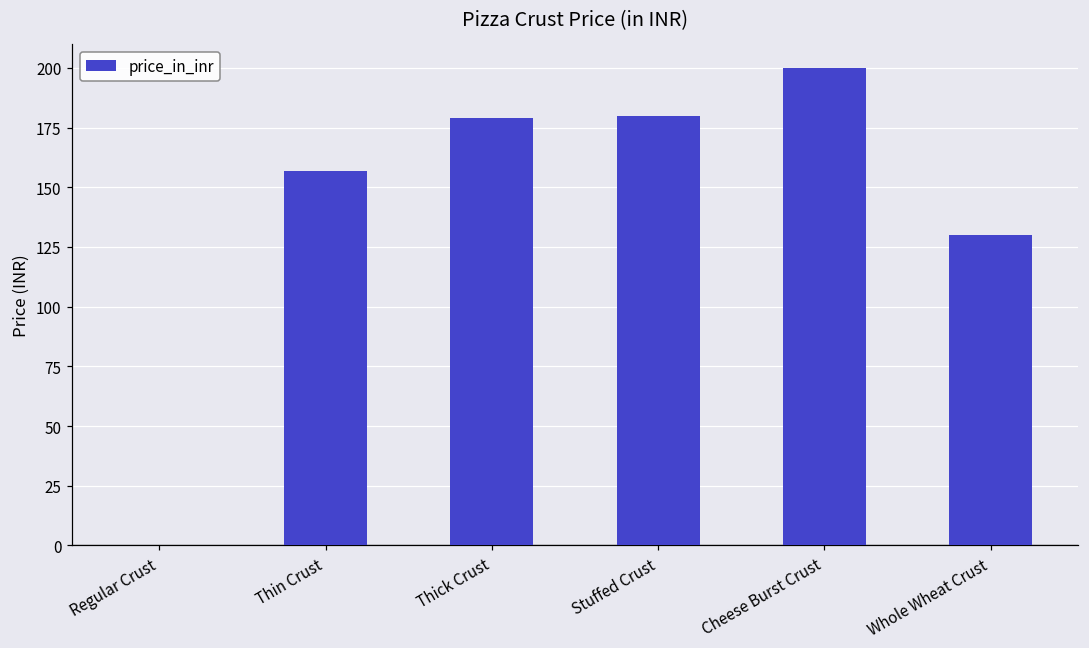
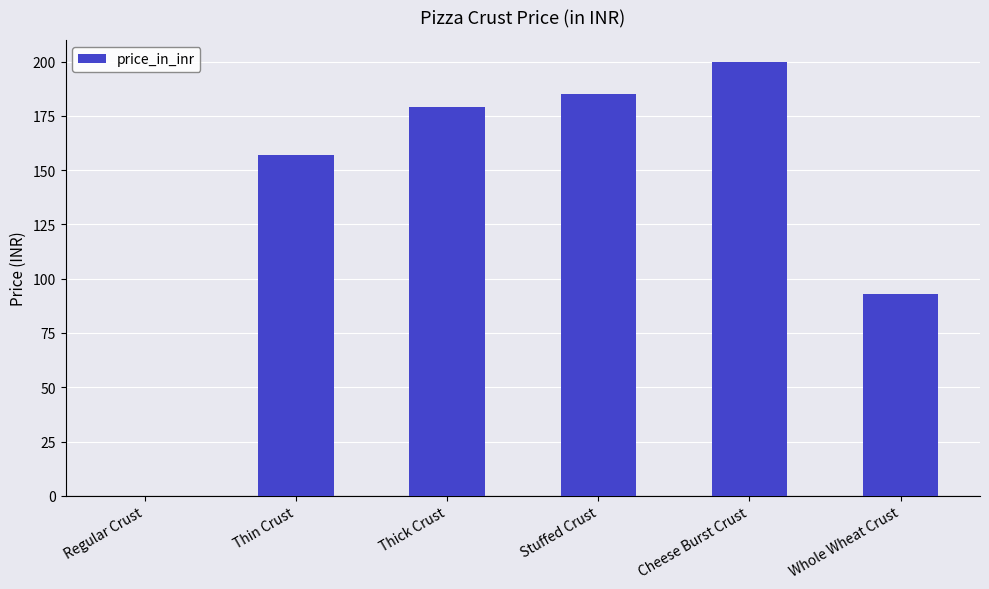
  {
    "Regular Crust": 0,
    "Thin Crust": 157,
    "Thick Crust": 179,
-   "Stuffed Crust": 180,
+   "Stuffed Crust": 185,
    "Cheese Burst Crust": 200,
-   "Whole Wheat Crust": 130
+   "Whole Wheat Crust": 93
  }
